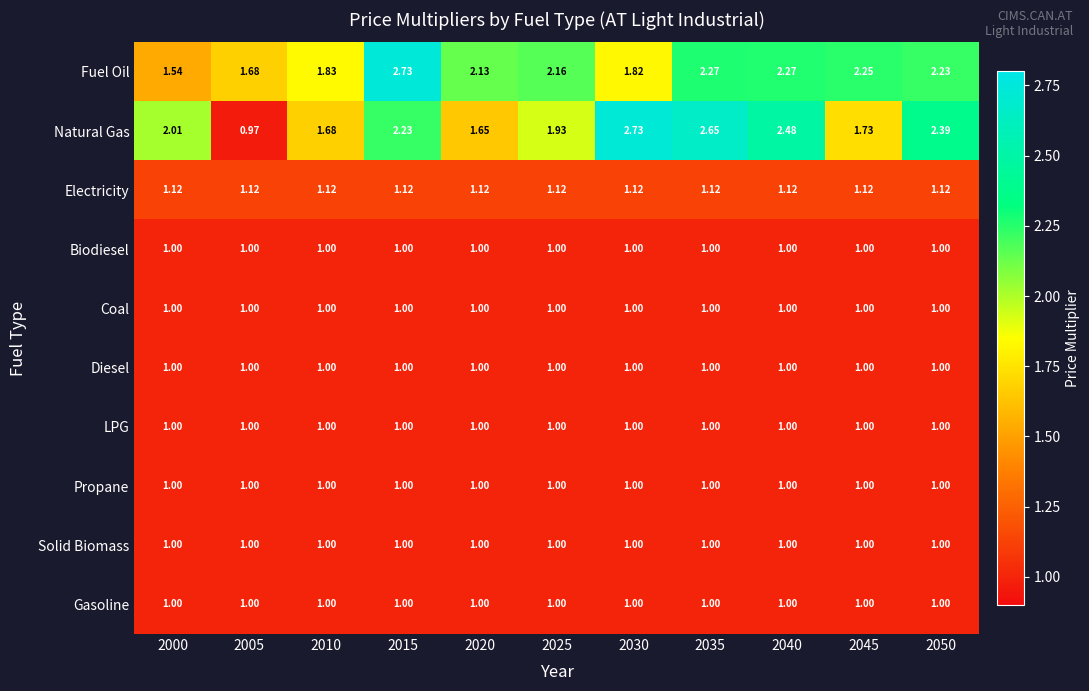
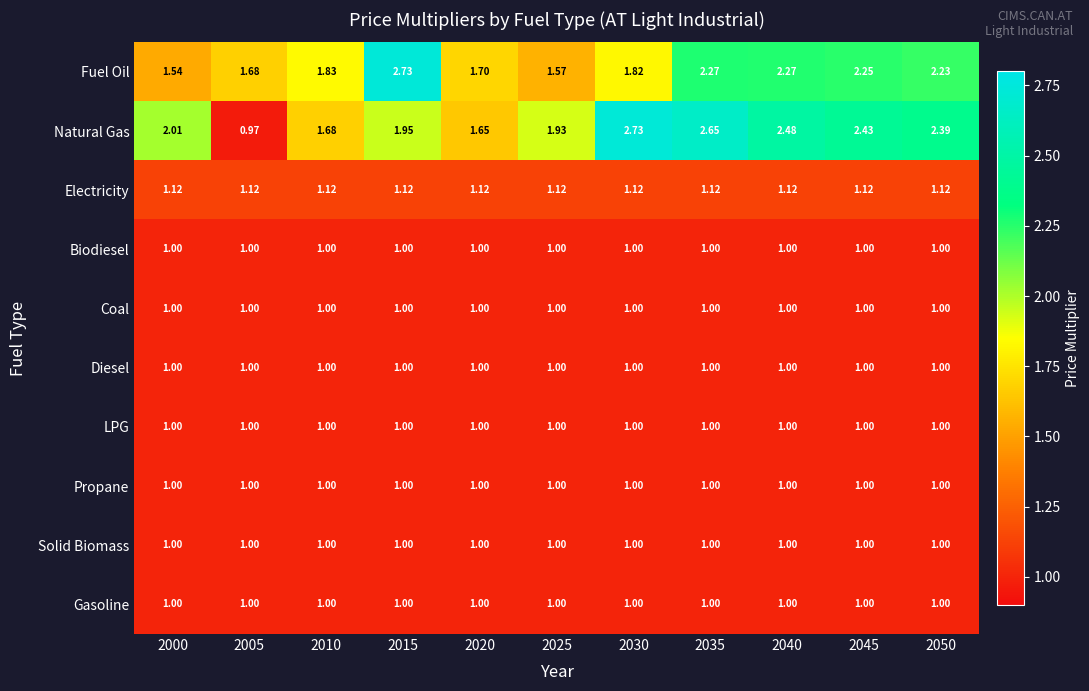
  {
    "Fuel Oil": {
      "2000": 1.54,
      "2005": 1.68,
      "2010": 1.83,
      "2015": 2.73,
-     "2020": 2.13,
-     "2025": 2.16,
+     "2020": 1.70,
+     "2025": 1.57,
      "2030": 1.82,
      "2035": 2.27,
      "2040": 2.27,
      "2045": 2.25,
      "2050": 2.23
    },
    "Natural Gas": {
      "2000": 2.01,
      "2005": 0.97,
      "2010": 1.68,
-     "2015": 2.23,
+     "2015": 1.95,
      "2020": 1.65,
      "2025": 1.93,
      "2030": 2.73,
      "2035": 2.65,
      "2040": 2.48,
-     "2045": 1.73,
+     "2045": 2.43,
      "2050": 2.39
    },
    "Electricity": {
      "2000": 1.12,
      "2005": 1.12,
      "2010": 1.12,
      "2015": 1.12,
      "2020": 1.12,
      "2025": 1.12,
      "2030": 1.12,
      "2035": 1.12,
      "2040": 1.12,
      "2045": 1.12,
      "2050": 1.12
    },
    "Biodiesel": {
      "2000": 1.00,
      "2005": 1.00,
      "2010": 1.00,
      "2015": 1.00,
      "2020": 1.00,
      "2025": 1.00,
      "2030": 1.00,
      "2035": 1.00,
      "2040": 1.00,
      "2045": 1.00,
      "2050": 1.00
    },
    "Coal": {
      "2000": 1.00,
      "2005": 1.00,
      "2010": 1.00,
      "2015": 1.00,
      "2020": 1.00,
      "2025": 1.00,
      "2030": 1.00,
      "2035": 1.00,
      "2040": 1.00,
      "2045": 1.00,
      "2050": 1.00
    },
    "Diesel": {
      "2000": 1.00,
      "2005": 1.00,
      "2010": 1.00,
      "2015": 1.00,
      "2020": 1.00,
      "2025": 1.00,
      "2030": 1.00,
      "2035": 1.00,
      "2040": 1.00,
      "2045": 1.00,
      "2050": 1.00
    },
    "LPG": {
      "2000": 1.00,
      "2005": 1.00,
      "2010": 1.00,
      "2015": 1.00,
      "2020": 1.00,
      "2025": 1.00,
      "2030": 1.00,
      "2035": 1.00,
      "2040": 1.00,
      "2045": 1.00,
      "2050": 1.00
    },
    "Propane": {
      "2000": 1.00,
      "2005": 1.00,
      "2010": 1.00,
      "2015": 1.00,
      "2020": 1.00,
      "2025": 1.00,
      "2030": 1.00,
      "2035": 1.00,
      "2040": 1.00,
      "2045": 1.00,
      "2050": 1.00
    },
    "Solid Biomass": {
      "2000": 1.00,
      "2005": 1.00,
      "2010": 1.00,
      "2015": 1.00,
      "2020": 1.00,
      "2025": 1.00,
      "2030": 1.00,
      "2035": 1.00,
      "2040": 1.00,
      "2045": 1.00,
      "2050": 1.00
    },
    "Gasoline": {
      "2000": 1.00,
      "2005": 1.00,
      "2010": 1.00,
      "2015": 1.00,
      "2020": 1.00,
      "2025": 1.00,
      "2030": 1.00,
      "2035": 1.00,
      "2040": 1.00,
      "2045": 1.00,
      "2050": 1.00
    }
  }
